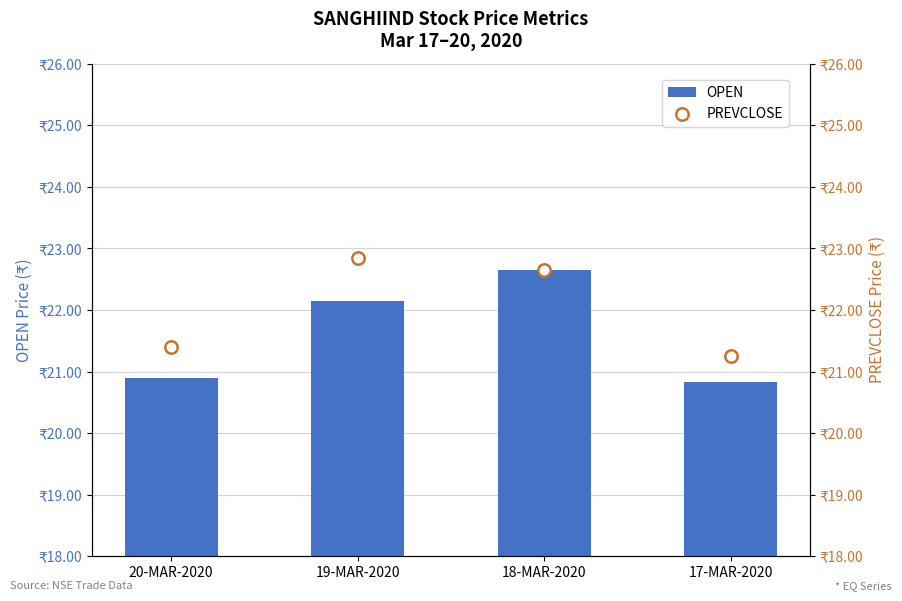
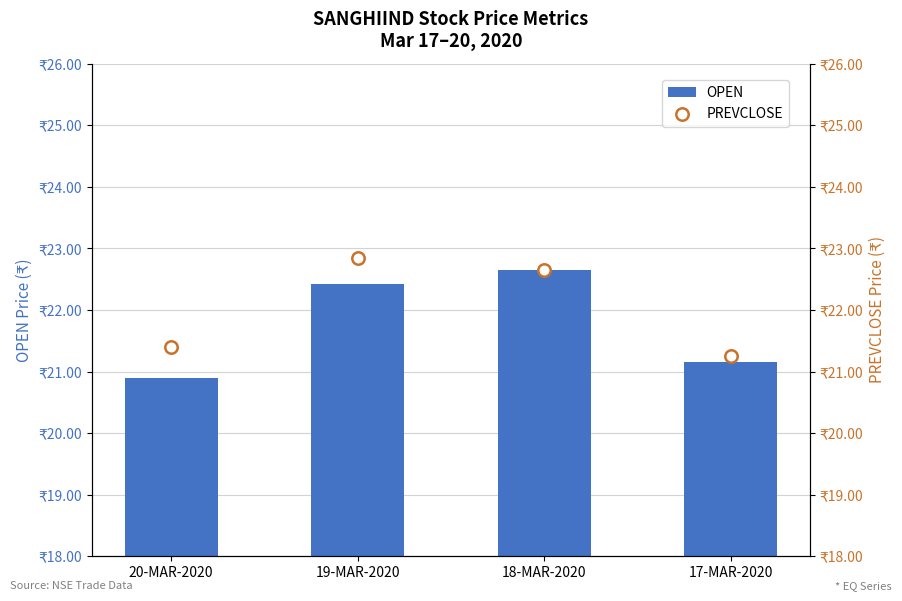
  {
    "OPEN": {
      "20-MAR-2020": "₹20.9",
-     "19-MAR-2020": "₹22.2",
+     "19-MAR-2020": "₹22.4",
      "18-MAR-2020": "₹22.7",
-     "17-MAR-2020": "₹20.8"
+     "17-MAR-2020": "₹21.2"
    }
  }
